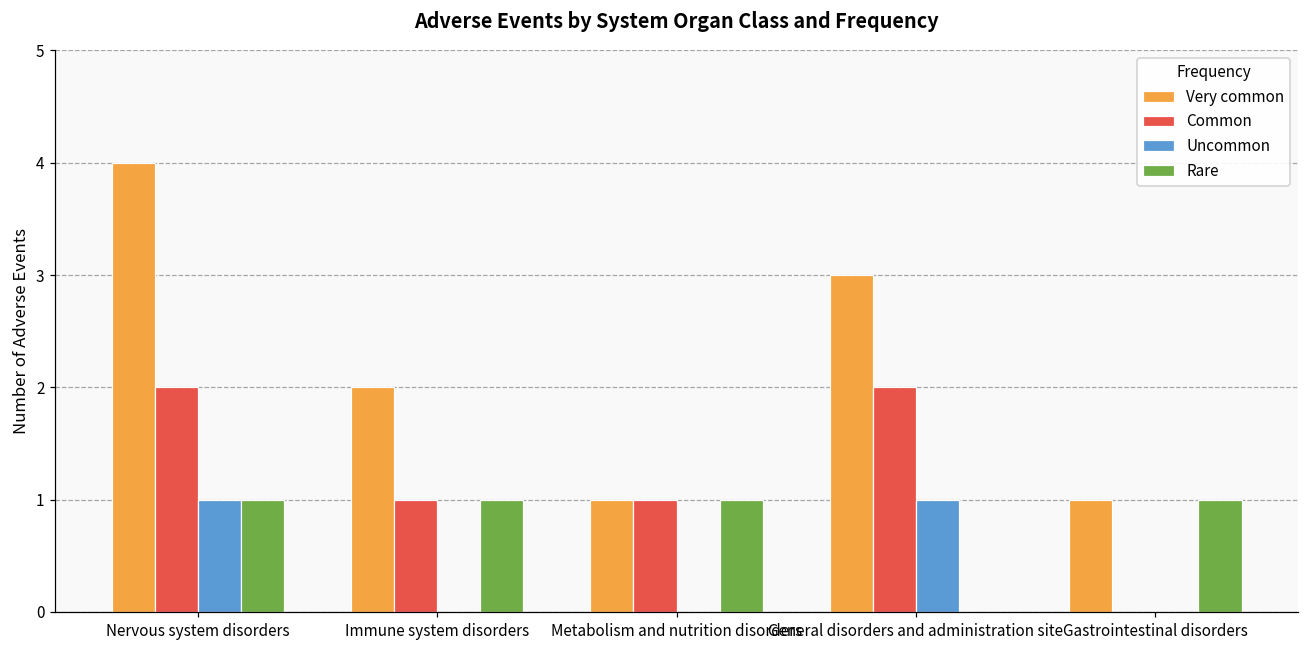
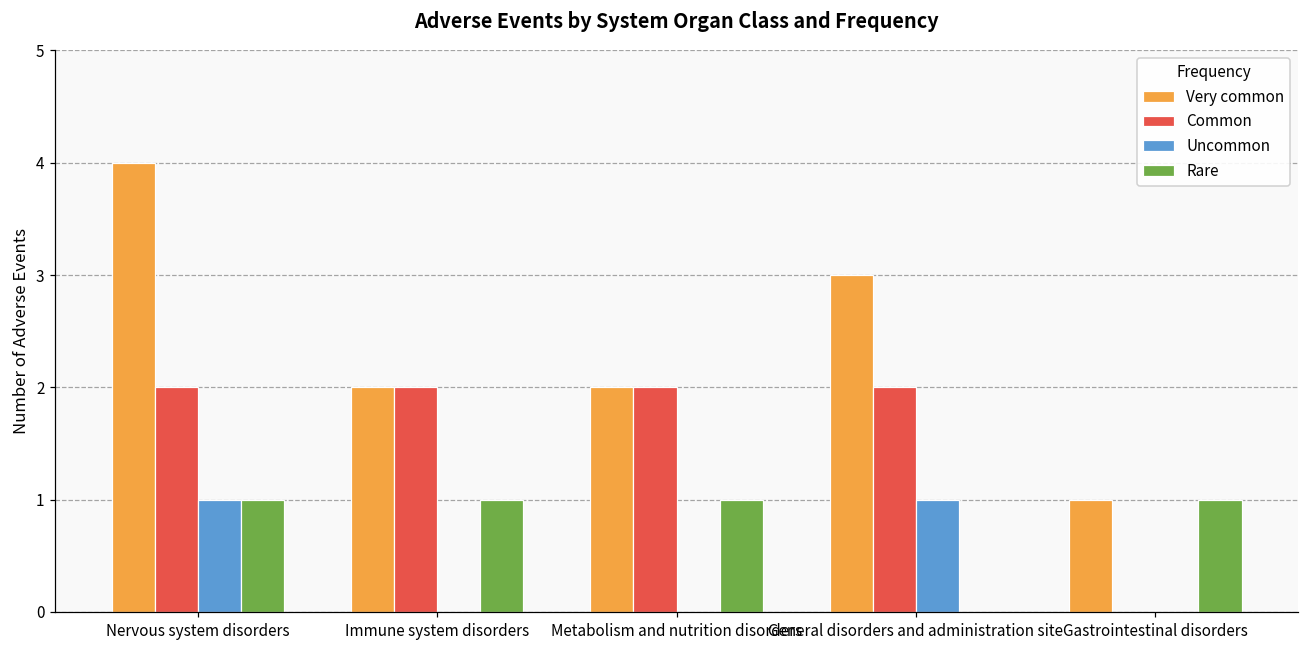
  {
    "Very common": {
      "Nervous system disorders": 4,
      "Immune system disorders": 2,
-     "Metabolism and nutrition disorders": 1,
+     "Metabolism and nutrition disorders": 2,
      "General disorders and administration site": 3,
      "Gastrointestinal disorders": 1
    },
    "Common": {
      "Nervous system disorders": 2,
-     "Immune system disorders": 1,
-     "Metabolism and nutrition disorders": 1,
+     "Immune system disorders": 2,
+     "Metabolism and nutrition disorders": 2,
      "General disorders and administration site": 2,
      "Gastrointestinal disorders": 0
    },
    "Uncommon": {
      "Nervous system disorders": 1,
      "Immune system disorders": 0,
      "Metabolism and nutrition disorders": 0,
      "General disorders and administration site": 1,
      "Gastrointestinal disorders": 0
    },
    "Rare": {
      "Nervous system disorders": 1,
      "Immune system disorders": 1,
      "Metabolism and nutrition disorders": 1,
      "General disorders and administration site": 0,
      "Gastrointestinal disorders": 1
    }
  }
